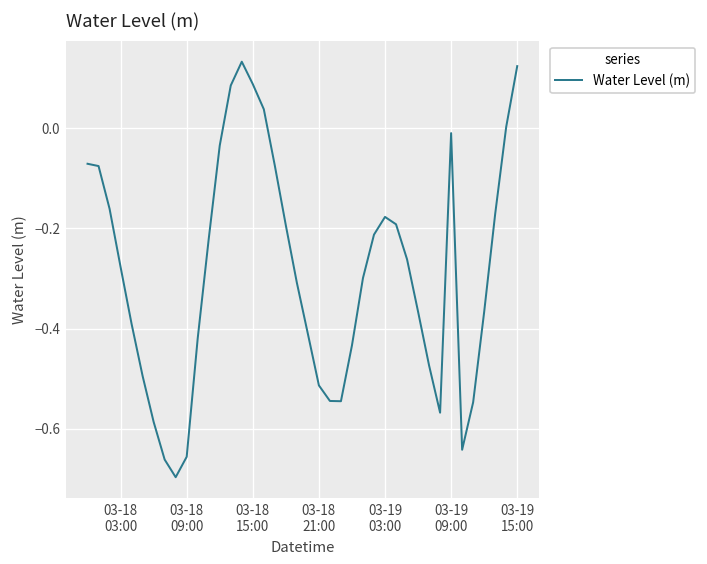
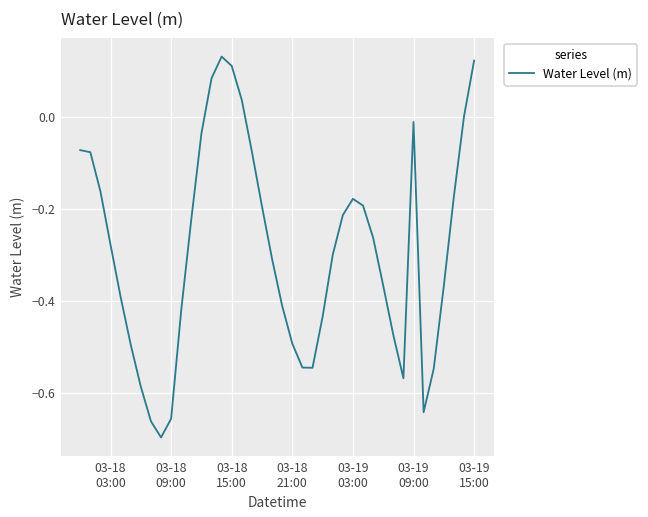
  {
    "03-18 03:00": -0.28,
    "03-18 09:00": -0.66,
-   "03-18 15:00": 0.09,
-   "03-18 21:00": -0.51,
+   "03-18 15:00": 0.11,
+   "03-18 21:00": -0.49,
    "03-19 03:00": -0.18,
    "03-19 09:00": -0.01,
    "03-19 15:00": 0.12
  }
